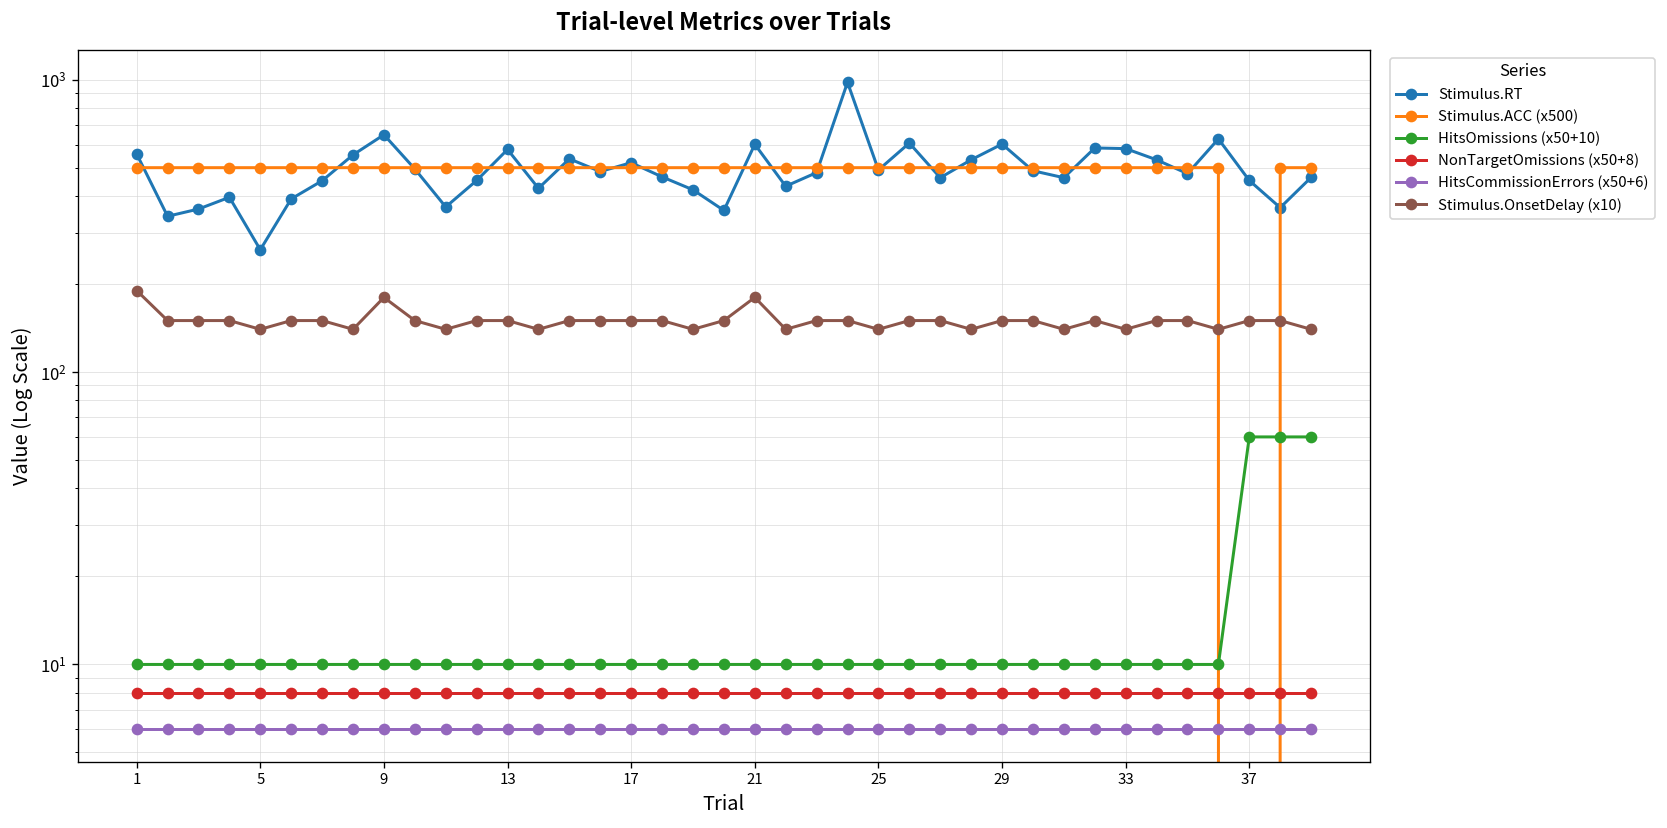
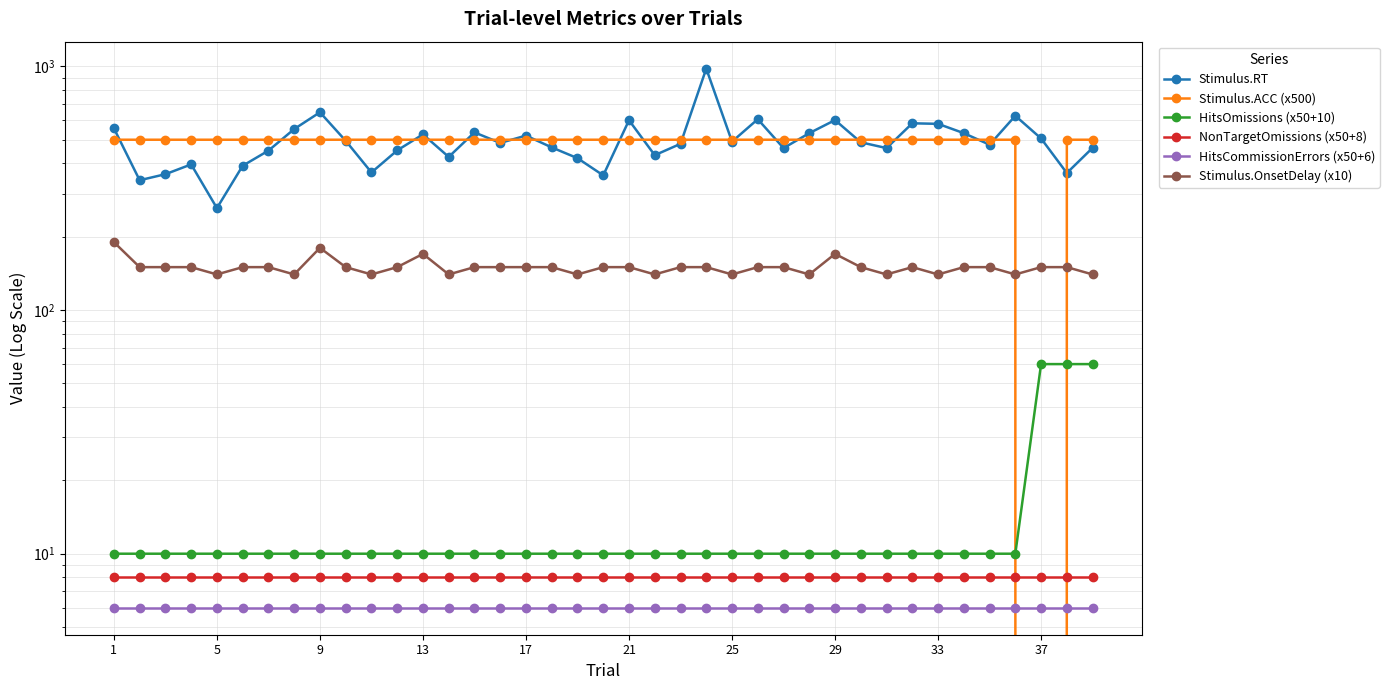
  {
    "Stimulus.RT": {
      "1": 560,
      "5": 260,
      "9": 650,
-     "13": 580,
+     "13": 530,
      "17": 520,
      "21": 600,
      "29": 600,
      "33": 580,
-     "37": 450
+     "37": 510
    },
    "Stimulus.ACC (x500)": {
      "1": 500,
      "5": 500,
      "9": 500,
      "13": 500,
      "17": 500,
      "21": 500,
      "29": 500,
      "33": 500
    },
    "HitsOmissions (x50+10)": {
      "1": 10,
      "5": 10,
      "9": 10,
      "13": 10,
      "17": 10,
      "21": 10,
      "25": 10,
      "29": 10,
      "33": 10,
      "37": 60
    },
    "NonTargetOmissions (x50+8)": {
      "1": 8,
      "5": 8,
      "9": 8,
      "13": 8,
      "17": 8,
      "21": 8,
      "25": 8,
      "29": 8,
      "33": 8,
      "37": 8
    },
    "HitsCommissionErrors (x50+6)": {
      "1": 6,
      "5": 6,
      "9": 6,
      "13": 6,
      "17": 6,
      "21": 6,
      "25": 6,
      "29": 6,
      "33": 6,
      "37": 6
    },
    "Stimulus.OnsetDelay (x10)": {
      "1": 190,
      "5": 140,
      "9": 180,
-     "13": 150,
+     "13": 170,
      "17": 150,
-     "21": 180,
+     "21": 150,
      "25": 140,
-     "29": 150,
+     "29": 170,
      "33": 140,
      "37": 150
    }
  }
